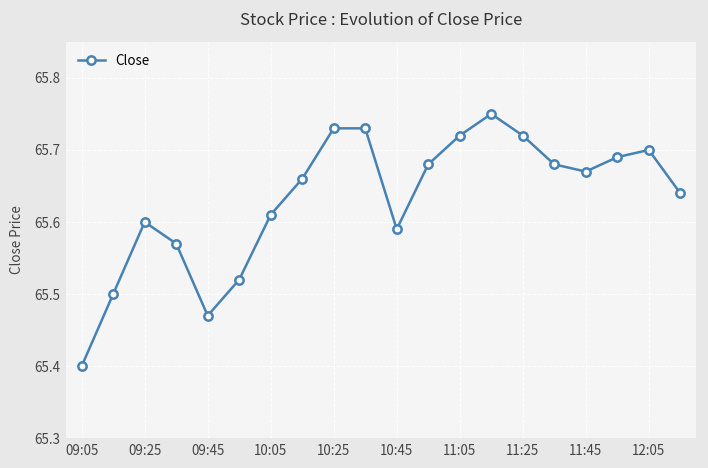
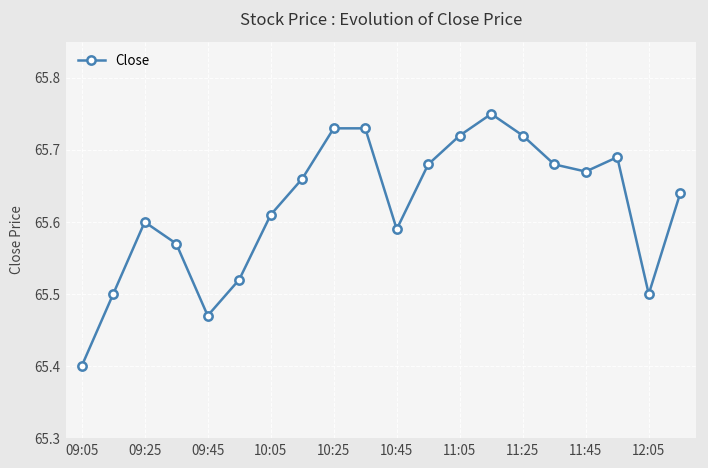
  {
    "09:05": 65.4,
    "09:25": 65.6,
    "09:45": 65.47,
    "10:05": 65.61,
    "10:25": 65.73,
    "10:45": 65.59,
    "11:05": 65.72,
    "11:25": 65.72,
    "11:45": 65.67,
-   "12:05": 65.7
+   "12:05": 65.5
  }
